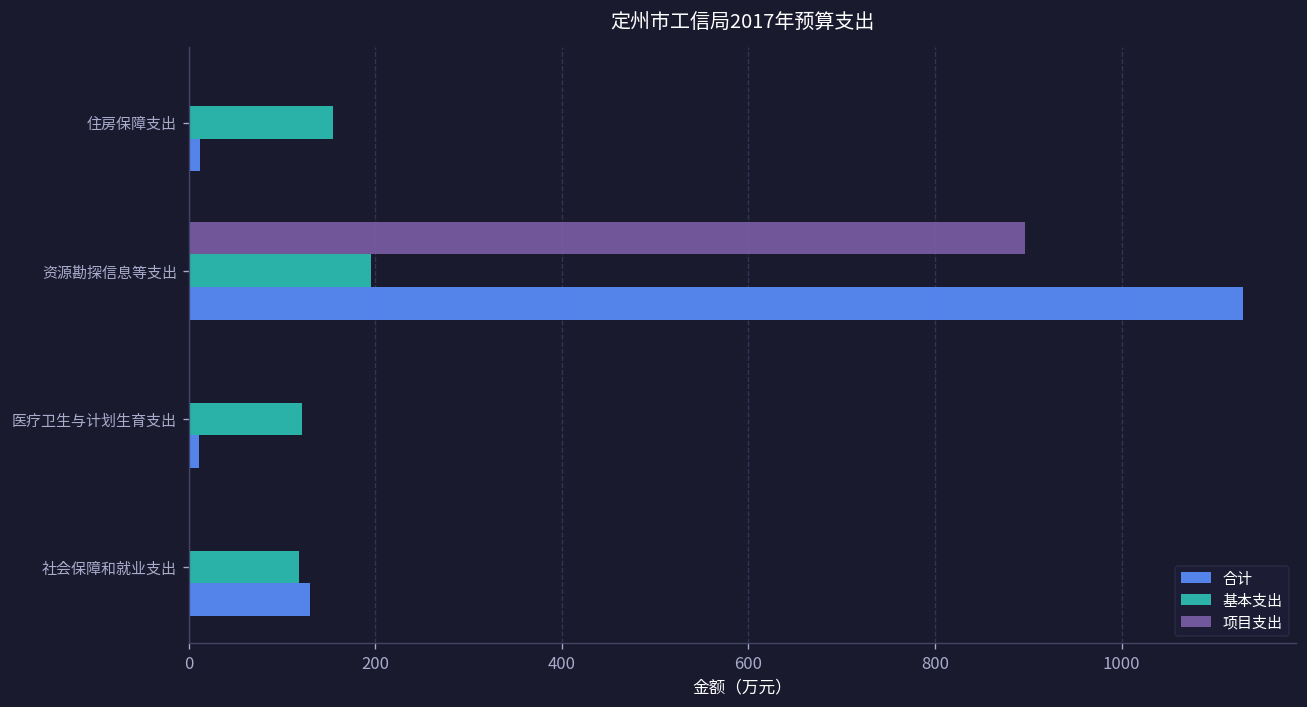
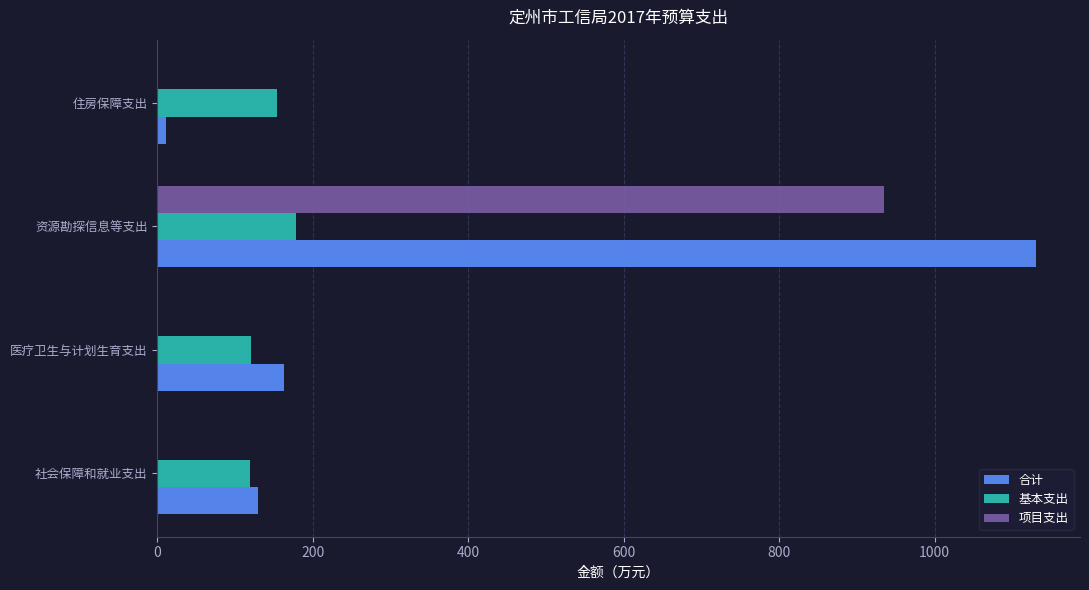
  {
    "合计": {
      "住房保障支出": 10,
      "资源勘探信息等支出": 1130,
-     "医疗卫生与计划生育支出": 10,
+     "医疗卫生与计划生育支出": 160,
      "社会保障和就业支出": 130
    },
    "基本支出": {
      "住房保障支出": 150,
-     "资源勘探信息等支出": 200,
+     "资源勘探信息等支出": 180,
      "医疗卫生与计划生育支出": 120,
      "社会保障和就业支出": 120
    },
    "项目支出": {
      "住房保障支出": 0,
-     "资源勘探信息等支出": 900,
+     "资源勘探信息等支出": 930,
      "医疗卫生与计划生育支出": 0,
      "社会保障和就业支出": 0
    }
  }
